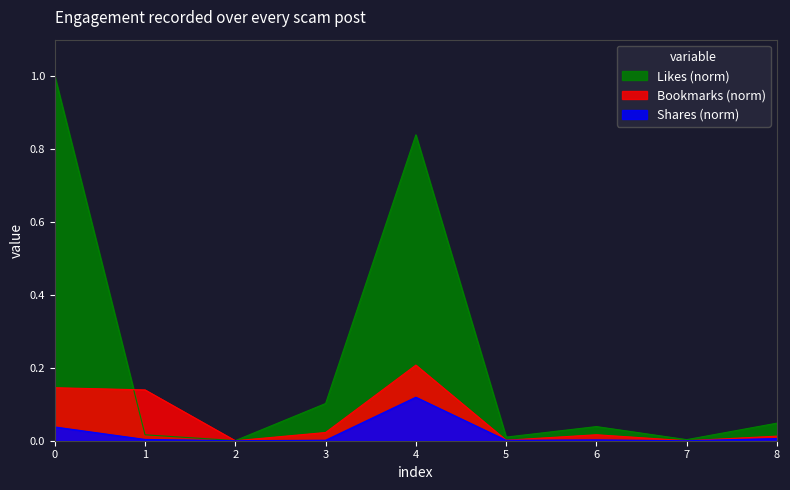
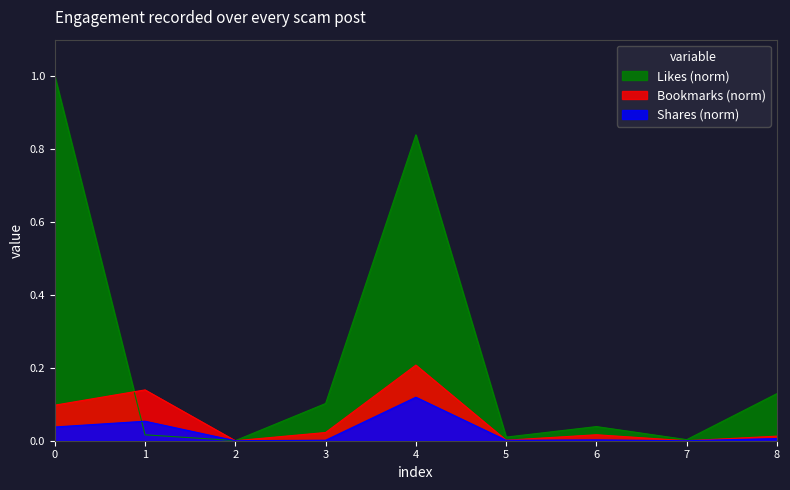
  {
    "Likes (norm)": {
      "0": 1.00,
      "1": 0.02,
      "3": 0.10,
      "4": 0.84,
      "5": 0.01,
      "6": 0.04,
-     "8": 0.05
+     "8": 0.13
    },
    "Bookmarks (norm)": {
-     "0": 0.15,
+     "0": 0.10,
      "1": 0.14,
      "3": 0.02,
      "4": 0.21,
      "6": 0.02
    },
    "Shares (norm)": {
      "0": 0.04,
-     "1": 0.00,
+     "1": 0.05,
      "3": 0.00,
      "4": 0.12,
      "6": 0.00
    }
  }
